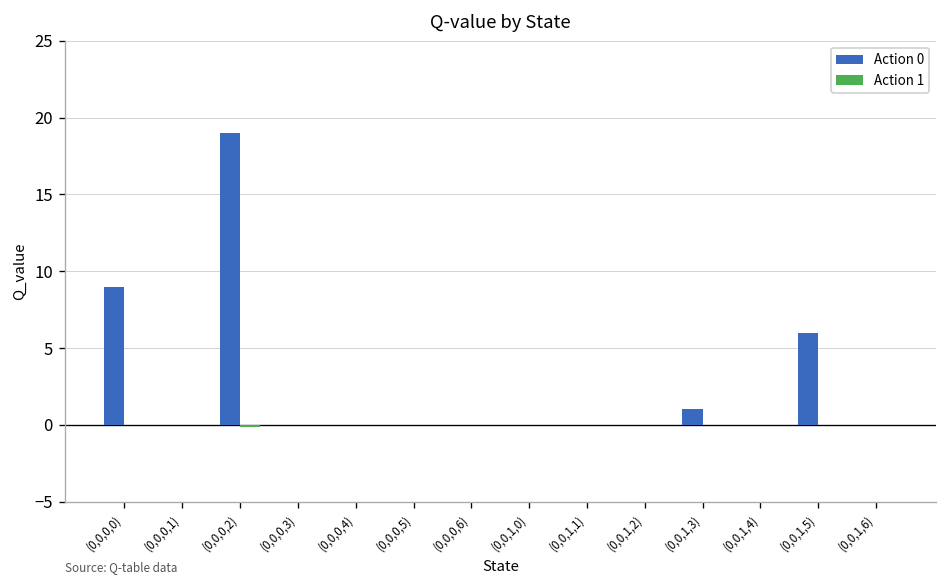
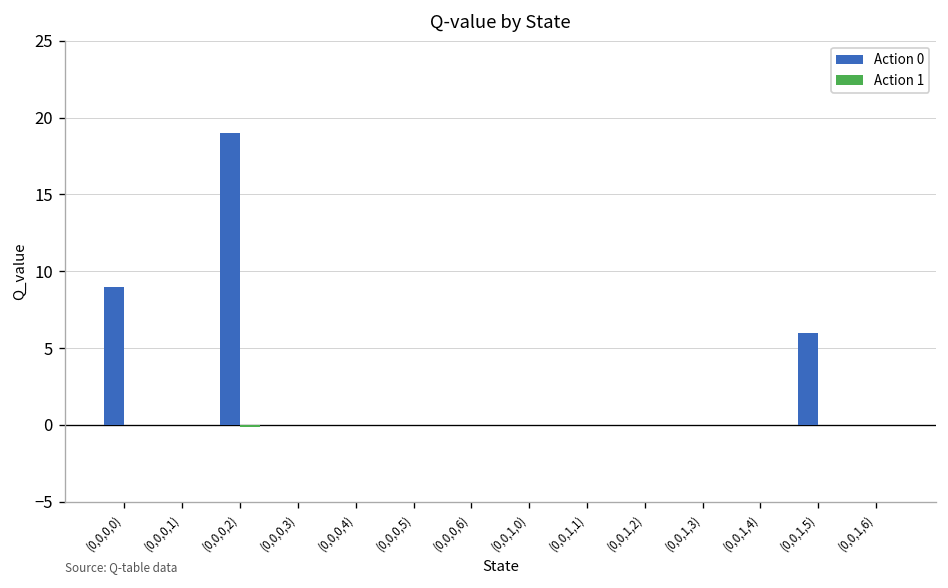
  {
    "Action 0": {
      "(0,0,0,0)": 9,
      "(0,0,0,1)": 0,
      "(0,0,0,2)": 19,
      "(0,0,0,3)": 0,
      "(0,0,0,4)": 0,
      "(0,0,0,5)": 0,
      "(0,0,0,6)": 0,
      "(0,0,1,0)": 0,
      "(0,0,1,1)": 0,
      "(0,0,1,2)": 0,
-     "(0,0,1,3)": 1,
+     "(0,0,1,3)": 0,
      "(0,0,1,4)": 0,
      "(0,0,1,5)": 6,
      "(0,0,1,6)": 0
    },
    "Action 1": {
      "(0,0,0,0)": 0,
      "(0,0,0,1)": 0,
      "(0,0,0,3)": 0,
      "(0,0,0,4)": 0,
      "(0,0,0,5)": 0,
      "(0,0,0,6)": 0,
      "(0,0,1,0)": 0,
      "(0,0,1,1)": 0,
      "(0,0,1,2)": 0,
      "(0,0,1,3)": 0,
      "(0,0,1,4)": 0,
      "(0,0,1,5)": 0,
      "(0,0,1,6)": 0
    }
  }
